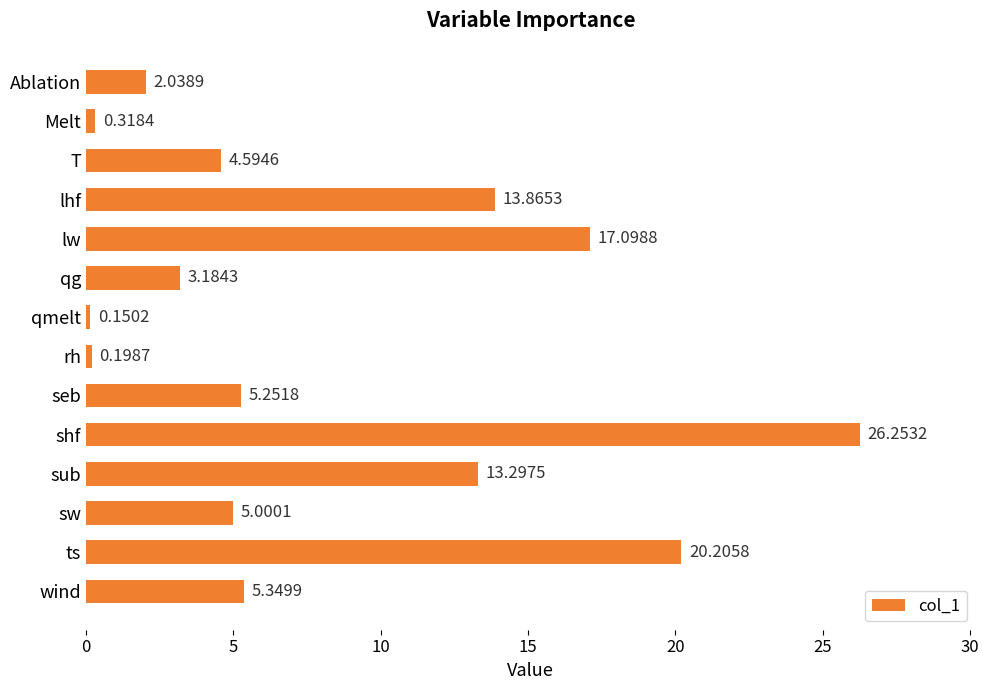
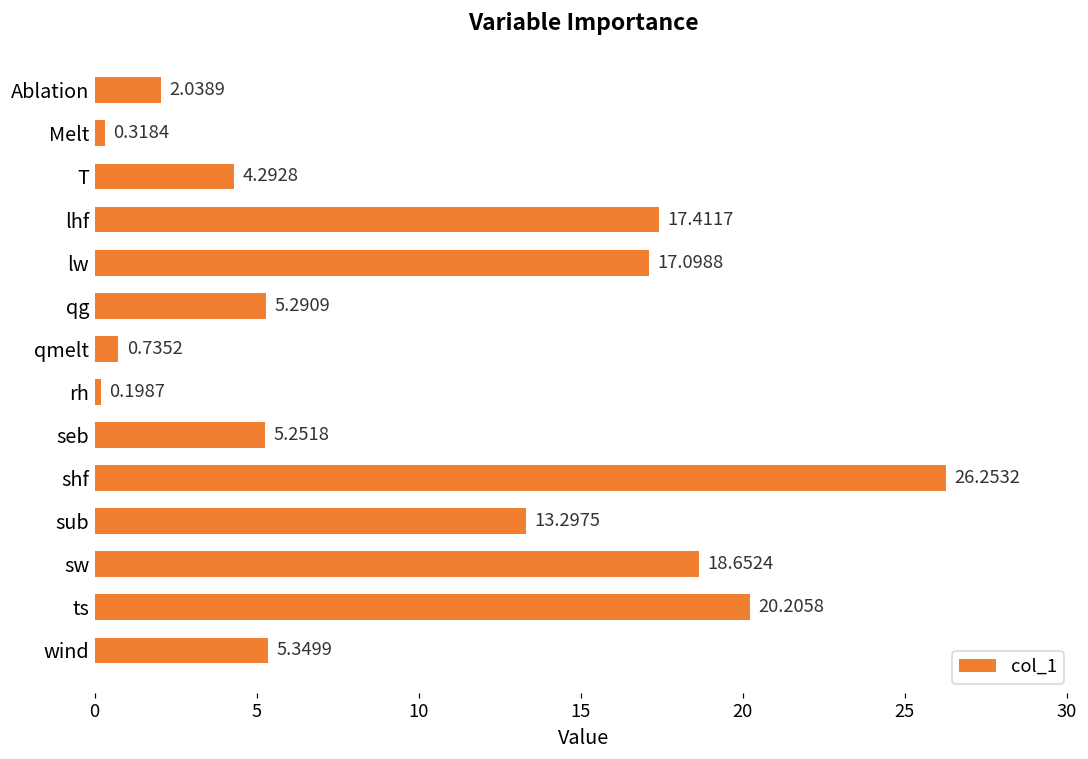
  {
    "Ablation": 2.0389,
    "Melt": 0.3184,
-   "T": 4.5946,
-   "lhf": 13.8653,
+   "T": 4.2928,
+   "lhf": 17.4117,
    "lw": 17.0988,
-   "qg": 3.1843,
-   "qmelt": 0.1502,
+   "qg": 5.2909,
+   "qmelt": 0.7352,
    "rh": 0.1987,
    "seb": 5.2518,
    "shf": 26.2532,
    "sub": 13.2975,
-   "sw": 5.0001,
+   "sw": 18.6524,
    "ts": 20.2058,
    "wind": 5.3499
  }
